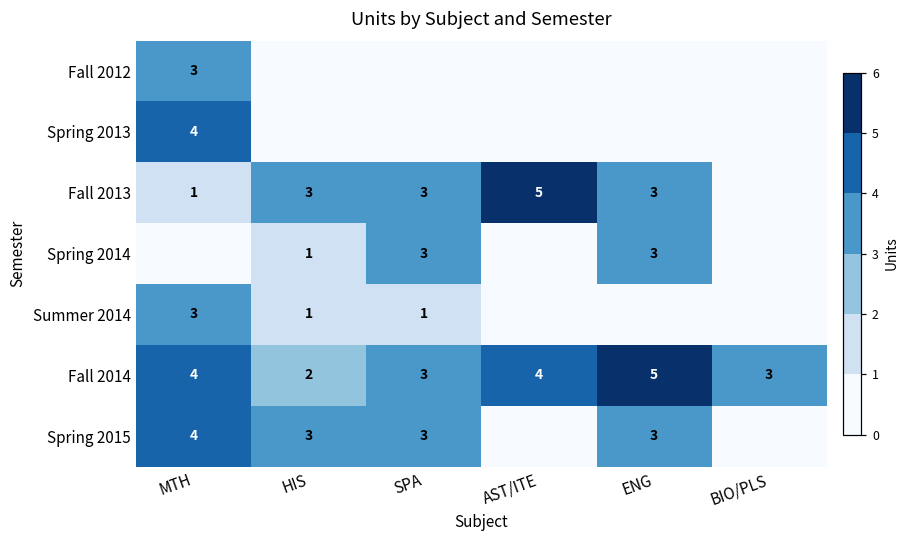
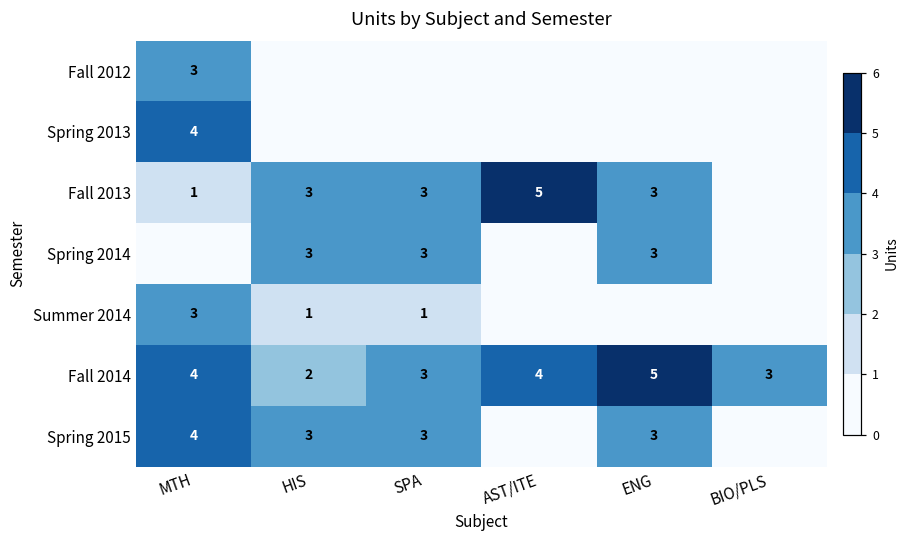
  {
    "Fall 2012": {
      "MTH": 3
    },
    "Spring 2013": {
      "MTH": 4
    },
    "Fall 2013": {
      "MTH": 1,
      "HIS": 3,
      "SPA": 3,
      "AST/ITE": 5,
      "ENG": 3
    },
    "Spring 2014": {
-     "HIS": 1,
+     "HIS": 3,
      "SPA": 3,
      "ENG": 3
    },
    "Summer 2014": {
      "MTH": 3,
      "HIS": 1,
      "SPA": 1
    },
    "Fall 2014": {
      "MTH": 4,
      "HIS": 2,
      "SPA": 3,
      "AST/ITE": 4,
      "ENG": 5,
      "BIO/PLS": 3
    },
    "Spring 2015": {
      "MTH": 4,
      "HIS": 3,
      "SPA": 3,
      "ENG": 3
    }
  }
